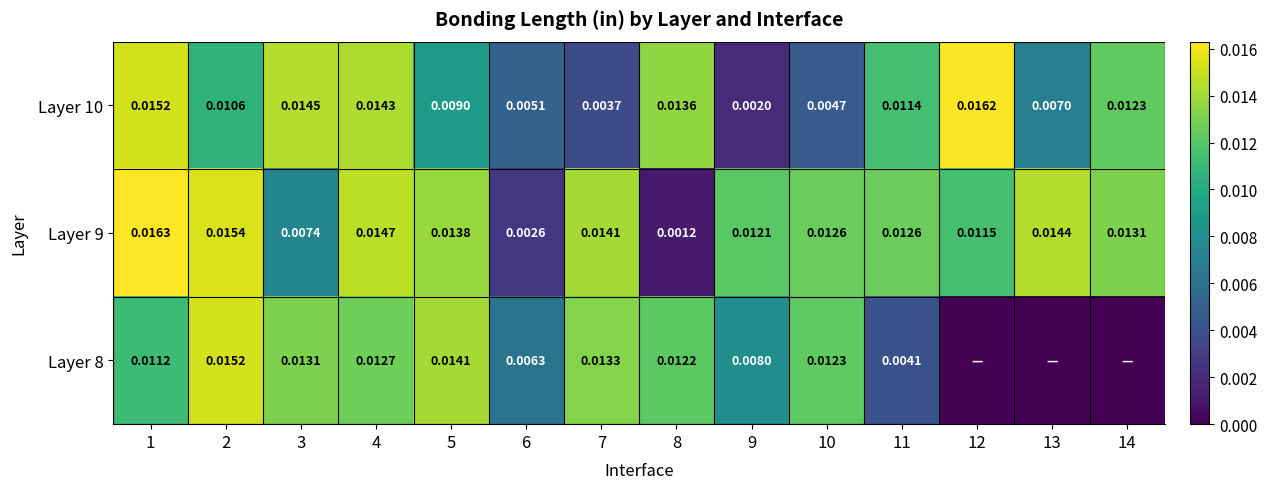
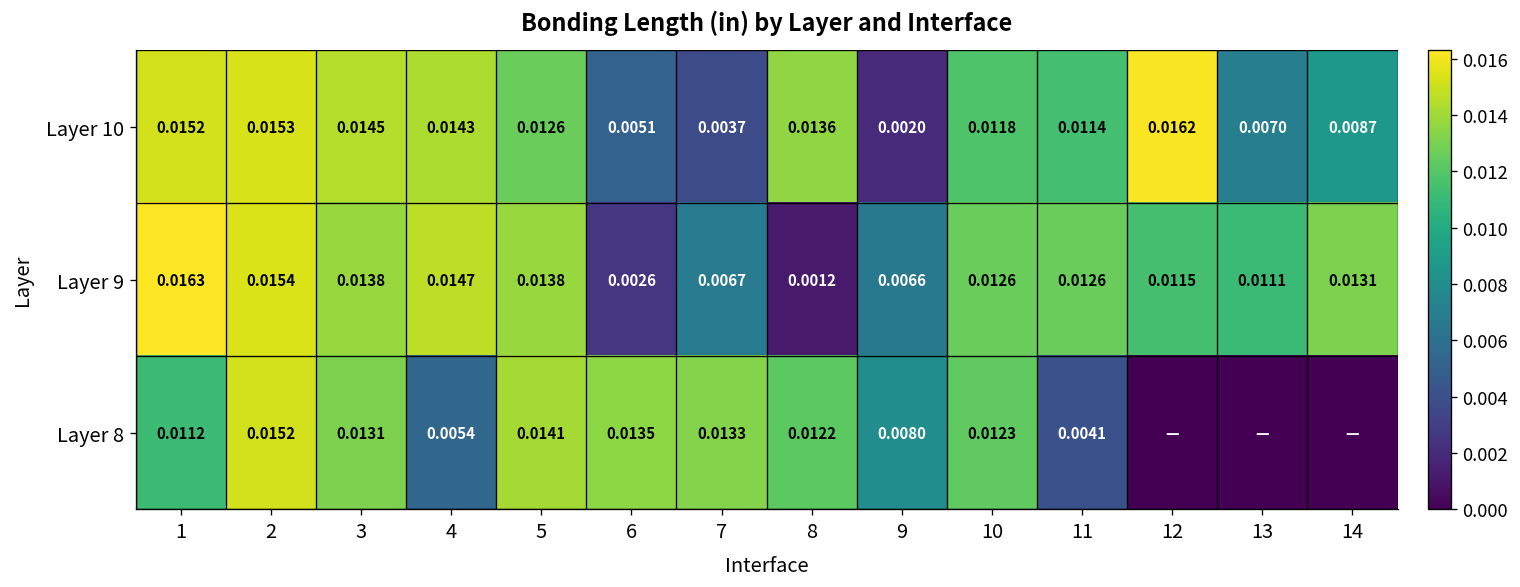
  {
    "Layer 10": {
      "1": 0.0152,
-     "2": 0.0106,
+     "2": 0.0153,
      "3": 0.0145,
      "4": 0.0143,
-     "5": 0.0090,
+     "5": 0.0126,
      "6": 0.0051,
      "7": 0.0037,
      "8": 0.0136,
      "9": 0.0020,
-     "10": 0.0047,
+     "10": 0.0118,
      "11": 0.0114,
      "12": 0.0162,
      "13": 0.0070,
-     "14": 0.0123
+     "14": 0.0087
    },
    "Layer 9": {
      "1": 0.0163,
      "2": 0.0154,
-     "3": 0.0074,
+     "3": 0.0138,
      "4": 0.0147,
      "5": 0.0138,
      "6": 0.0026,
-     "7": 0.0141,
+     "7": 0.0067,
      "8": 0.0012,
-     "9": 0.0121,
+     "9": 0.0066,
      "10": 0.0126,
      "11": 0.0126,
      "12": 0.0115,
-     "13": 0.0144,
+     "13": 0.0111,
      "14": 0.0131
    },
    "Layer 8": {
      "1": 0.0112,
      "2": 0.0152,
      "3": 0.0131,
-     "4": 0.0127,
+     "4": 0.0054,
      "5": 0.0141,
-     "6": 0.0063,
+     "6": 0.0135,
      "7": 0.0133,
      "8": 0.0122,
      "9": 0.0080,
      "10": 0.0123,
      "11": 0.0041
    }
  }
